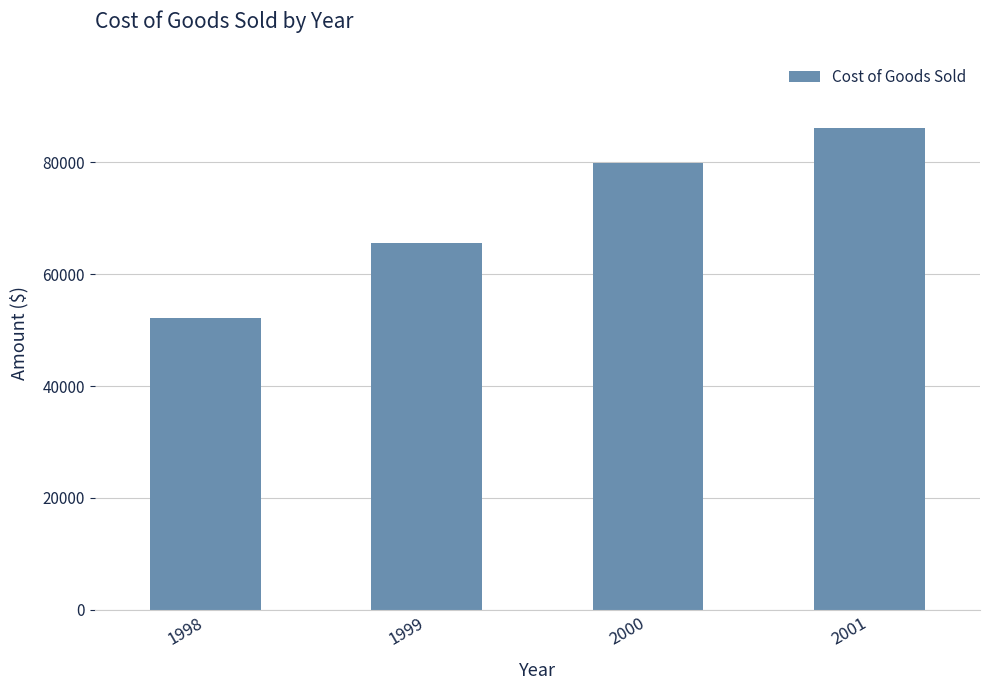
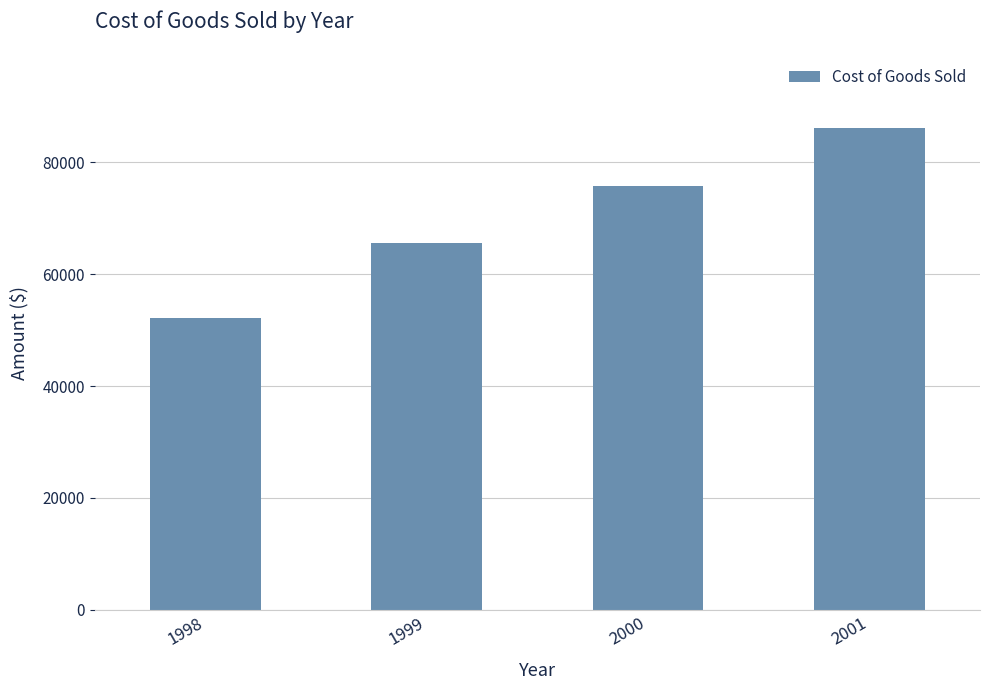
  {
    "1998": 52000,
    "1999": 66000,
-   "2000": 80000,
+   "2000": 76000,
    "2001": 86000
  }
